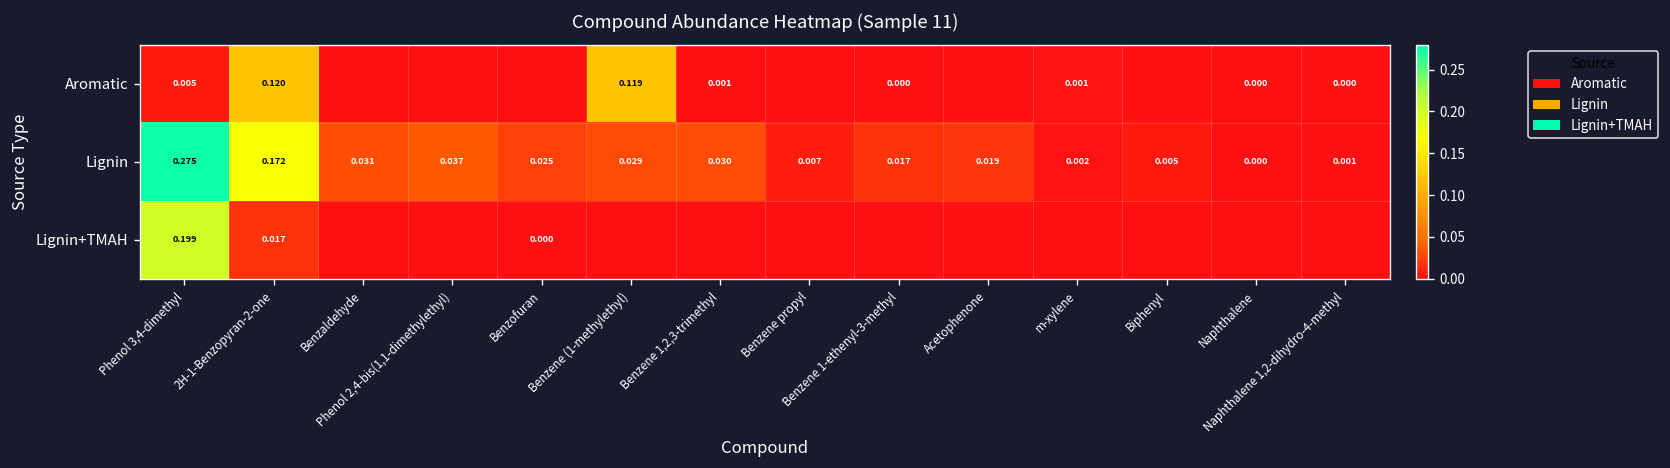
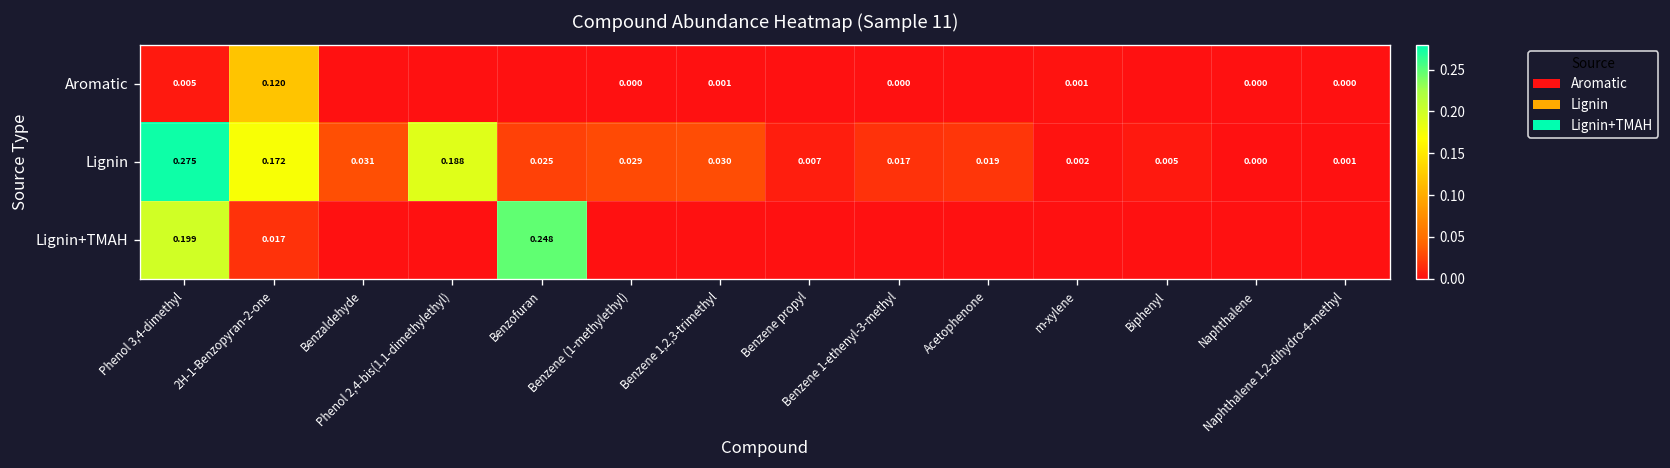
  {
    "Aromatic": {
      "Phenol 3,4-dimethyl": 0.005,
      "2H-1-Benzopyran-2-one": 0.120,
-     "Benzene (1-methylethyl)": 0.119,
+     "Benzene (1-methylethyl)": 0.000,
      "Benzene 1,2,3-trimethyl": 0.001,
      "Benzene 1-ethenyl-3-methyl": 0.000,
      "m-xylene": 0.001,
      "Naphthalene": 0.000,
      "Naphthalene 1,2-dihydro-4-methyl": 0.000
    },
    "Lignin": {
      "Phenol 3,4-dimethyl": 0.275,
      "2H-1-Benzopyran-2-one": 0.172,
      "Benzaldehyde": 0.031,
-     "Phenol 2,4-bis(1,1-dimethylethyl)": 0.037,
+     "Phenol 2,4-bis(1,1-dimethylethyl)": 0.188,
      "Benzofuran": 0.025,
      "Benzene (1-methylethyl)": 0.029,
      "Benzene 1,2,3-trimethyl": 0.030,
      "Benzene propyl": 0.007,
      "Benzene 1-ethenyl-3-methyl": 0.017,
      "Acetophenone": 0.019,
      "m-xylene": 0.002,
      "Biphenyl": 0.005,
      "Naphthalene": 0.000,
      "Naphthalene 1,2-dihydro-4-methyl": 0.001
    },
    "Lignin+TMAH": {
      "Phenol 3,4-dimethyl": 0.199,
      "2H-1-Benzopyran-2-one": 0.017,
-     "Benzofuran": 0.000
+     "Benzofuran": 0.248
    }
  }
